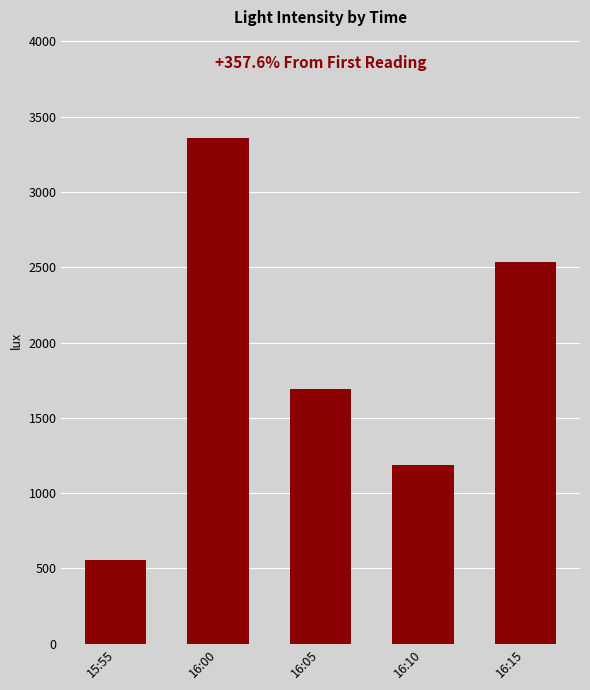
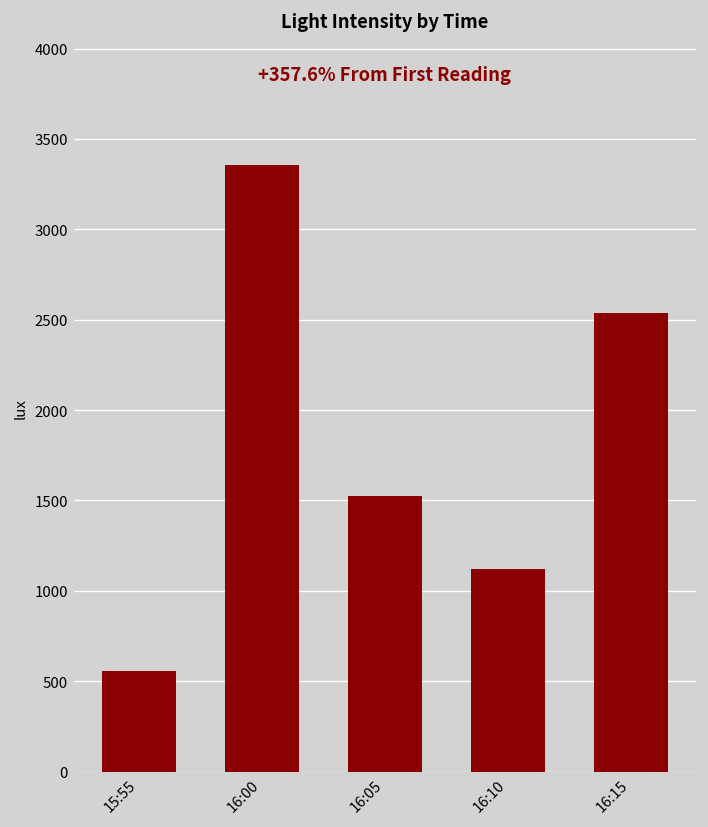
  {
    "15:55": 550,
    "16:00": 3360,
-   "16:05": 1690,
-   "16:10": 1190,
+   "16:05": 1530,
+   "16:10": 1120,
    "16:15": 2540
  }
